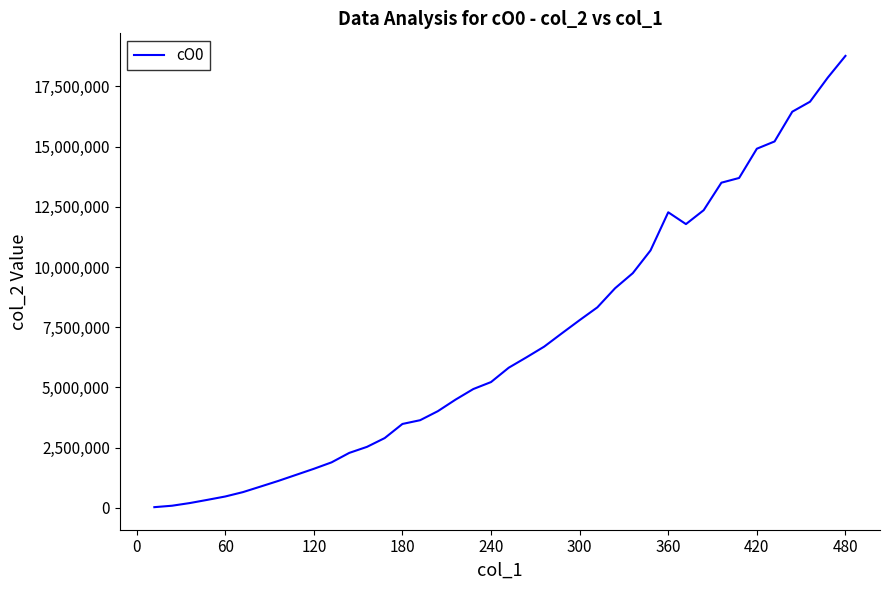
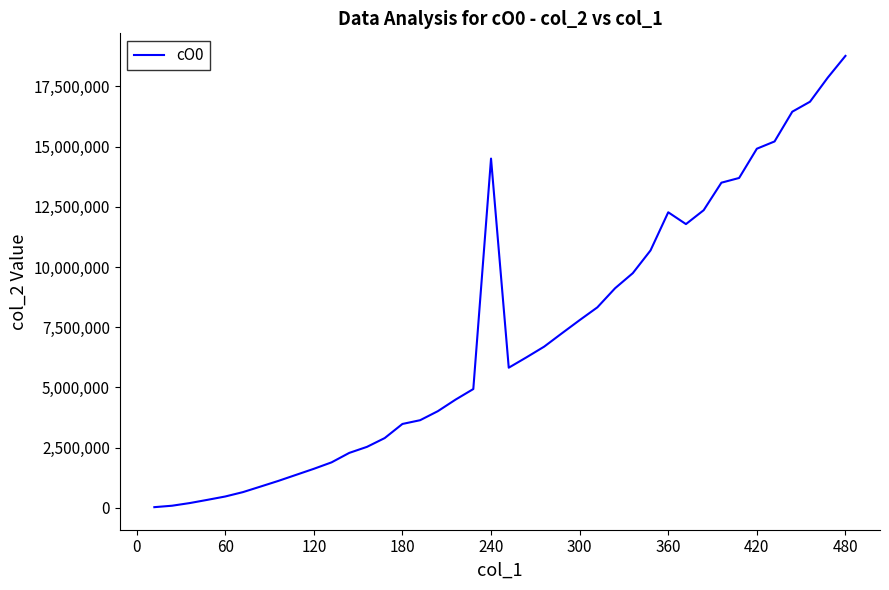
  {
    "60": "500,000",
    "120": "1,600,000",
    "180": "3,500,000",
-   "240": "5,200,000",
+   "240": "14,500,000",
    "300": "7,800,000",
    "360": "12,300,000",
    "420": "14,900,000",
    "480": "18,800,000"
  }
